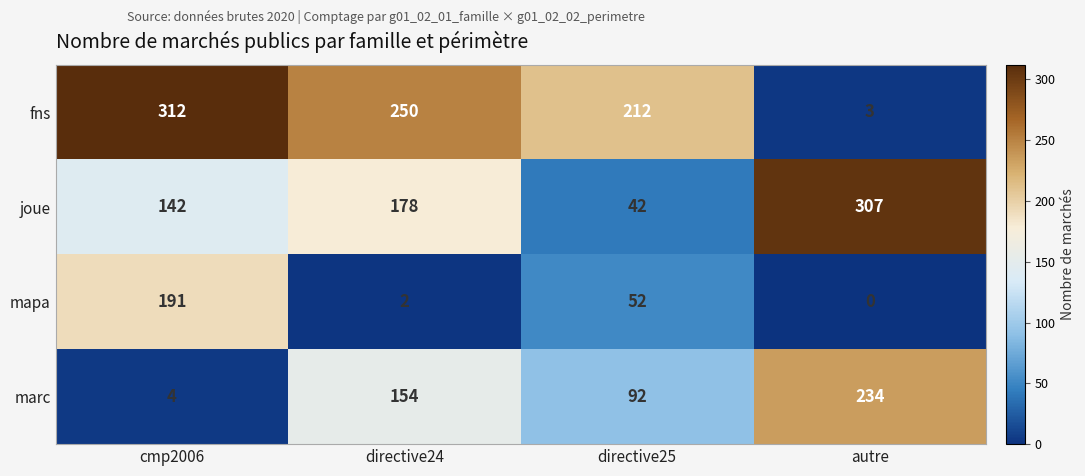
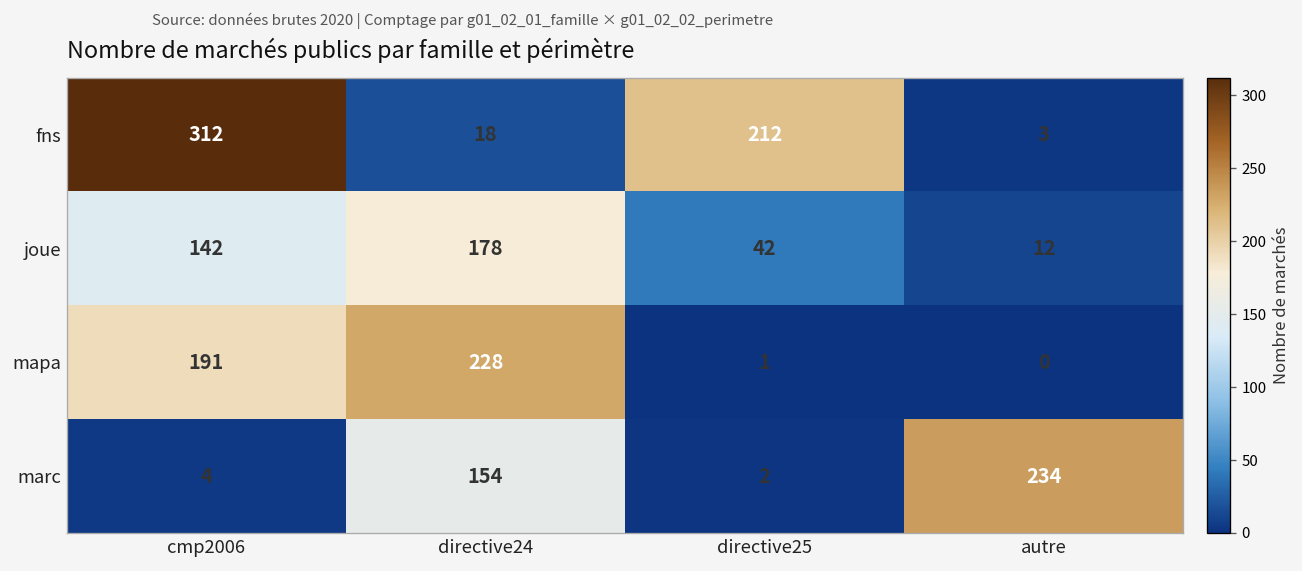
  {
    "fns": {
      "cmp2006": 312,
-     "directive24": 250,
+     "directive24": 18,
      "directive25": 212,
      "autre": 3
    },
    "joue": {
      "cmp2006": 142,
      "directive24": 178,
      "directive25": 42,
-     "autre": 307
+     "autre": 12
    },
    "mapa": {
      "cmp2006": 191,
-     "directive24": 2,
-     "directive25": 52,
+     "directive24": 228,
+     "directive25": 1,
      "autre": 0
    },
    "marc": {
      "cmp2006": 4,
      "directive24": 154,
-     "directive25": 92,
+     "directive25": 2,
      "autre": 234
    }
  }
